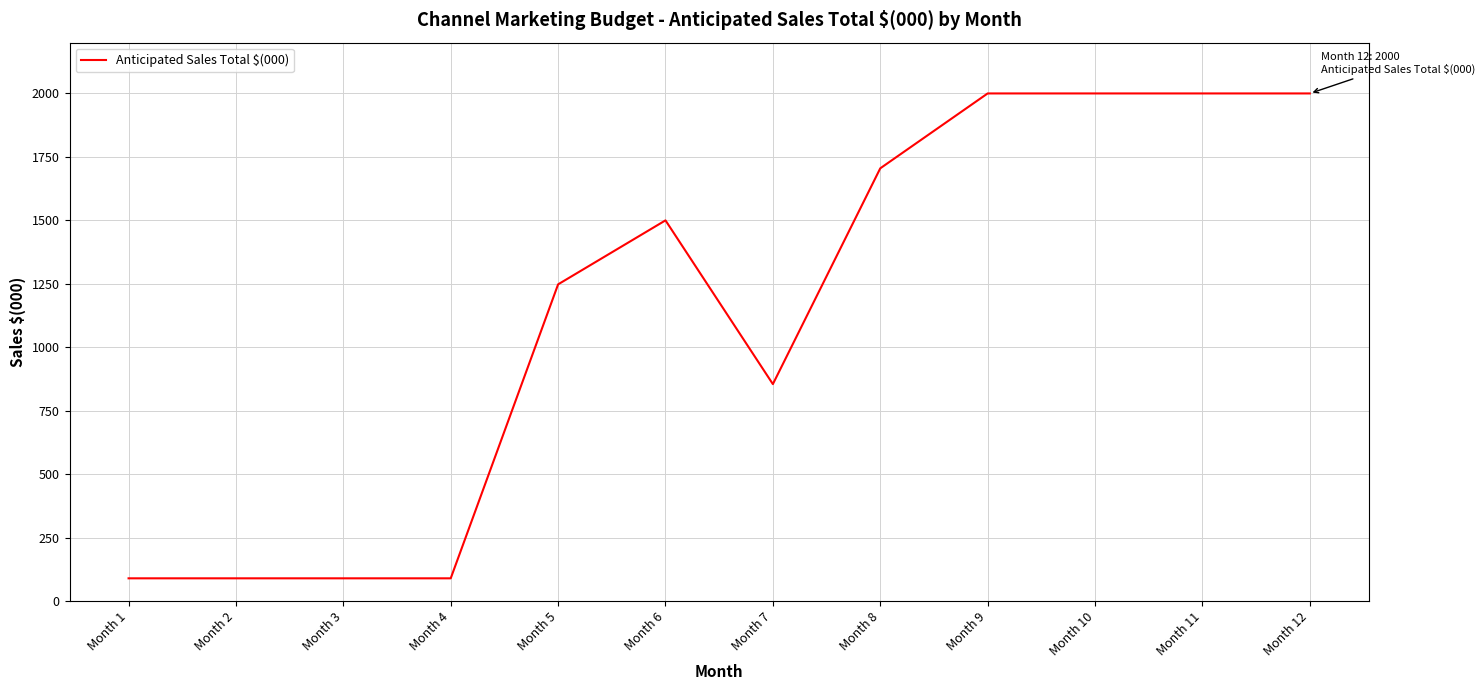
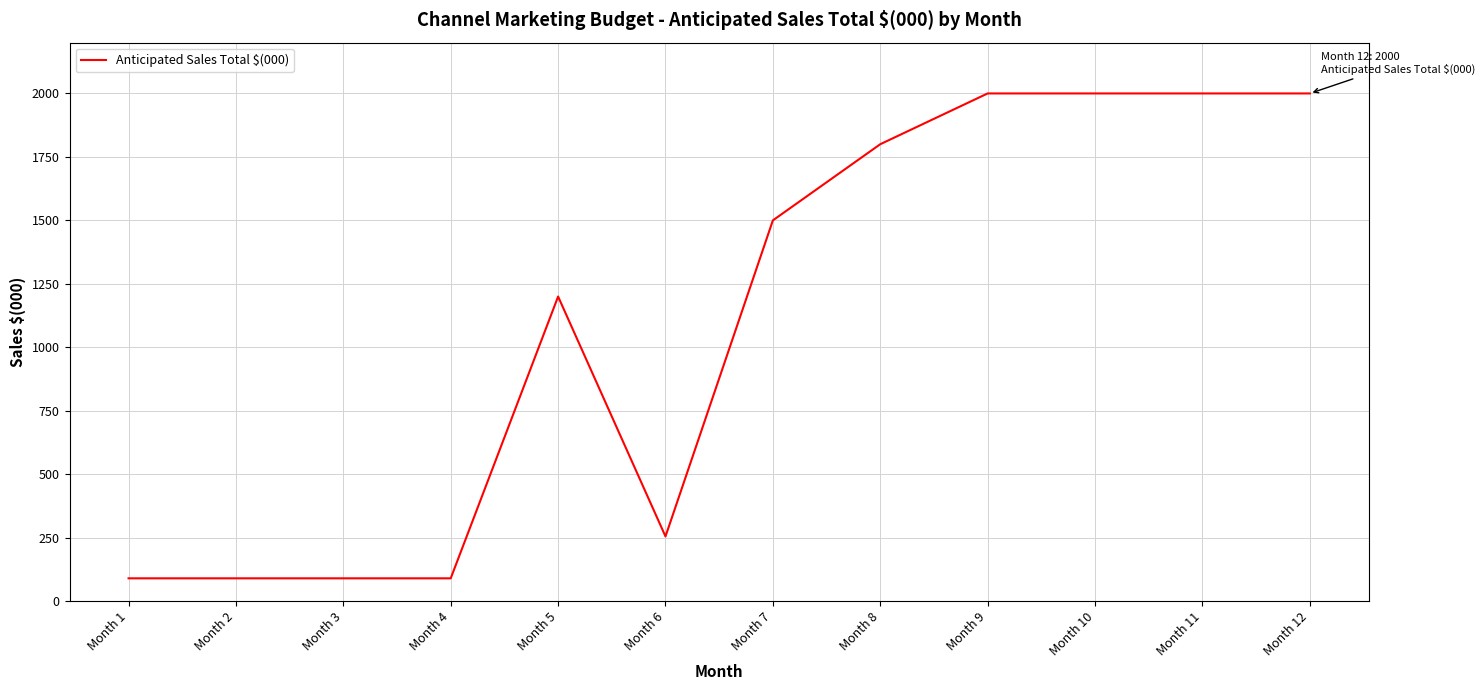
  {
    "Month 1": 90,
    "Month 2": 90,
    "Month 3": 90,
    "Month 4": 90,
-   "Month 5": 1250,
-   "Month 6": 1500,
-   "Month 7": 860,
-   "Month 8": 1710,
+   "Month 5": 1200,
+   "Month 6": 260,
+   "Month 7": 1500,
+   "Month 8": 1800,
    "Month 9": 2000,
    "Month 10": 2000,
    "Month 11": 2000
  }
